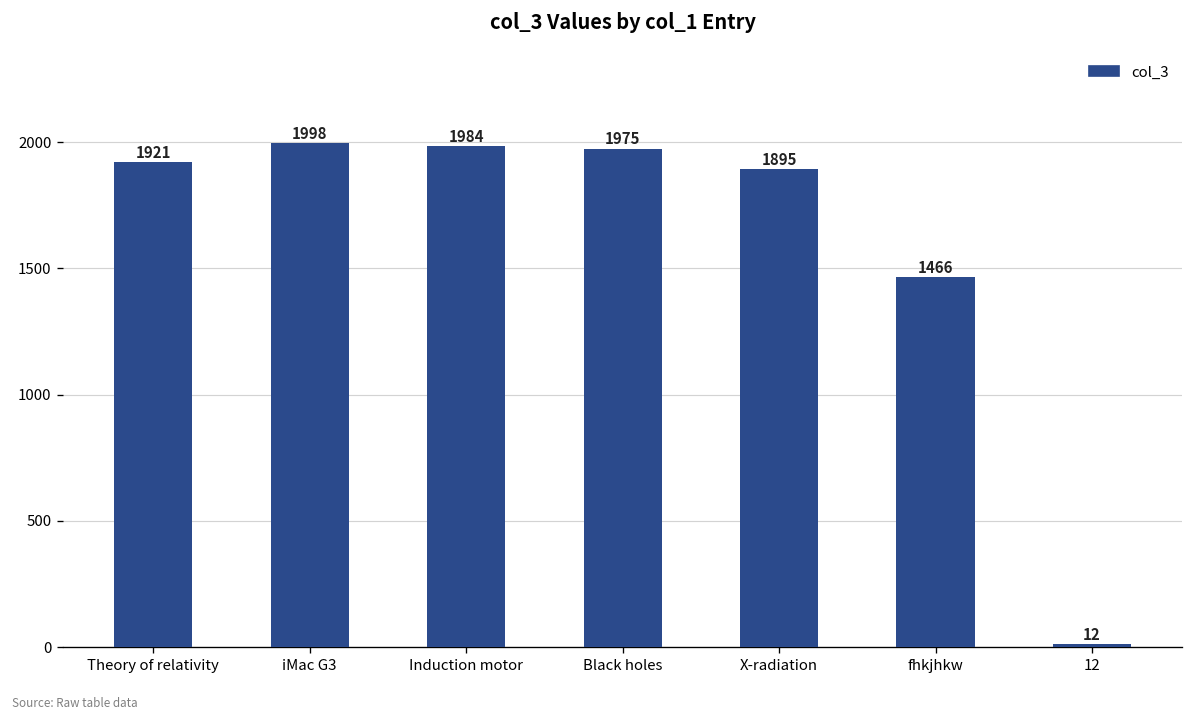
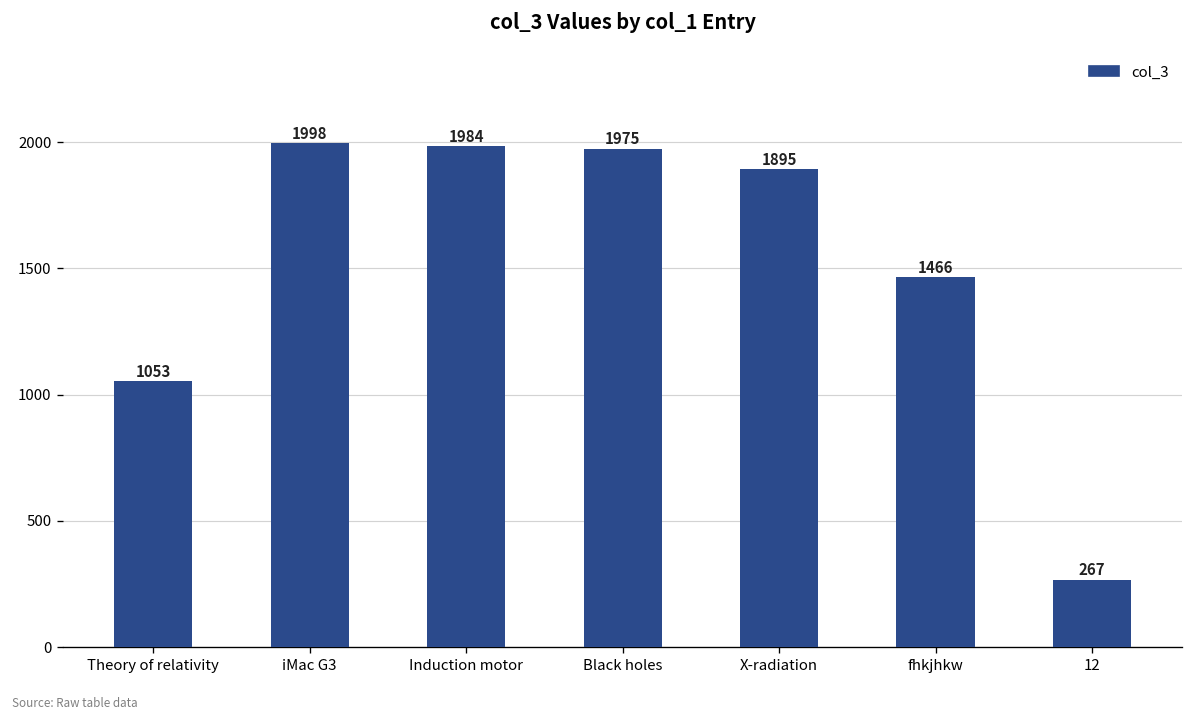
  {
-   "Theory of relativity": 1921,
+   "Theory of relativity": 1053,
    "iMac G3": 1998,
    "Induction motor": 1984,
    "Black holes": 1975,
    "X-radiation": 1895,
    "fhkjhkw": 1466,
-   "12": 12
+   "12": 267
  }
